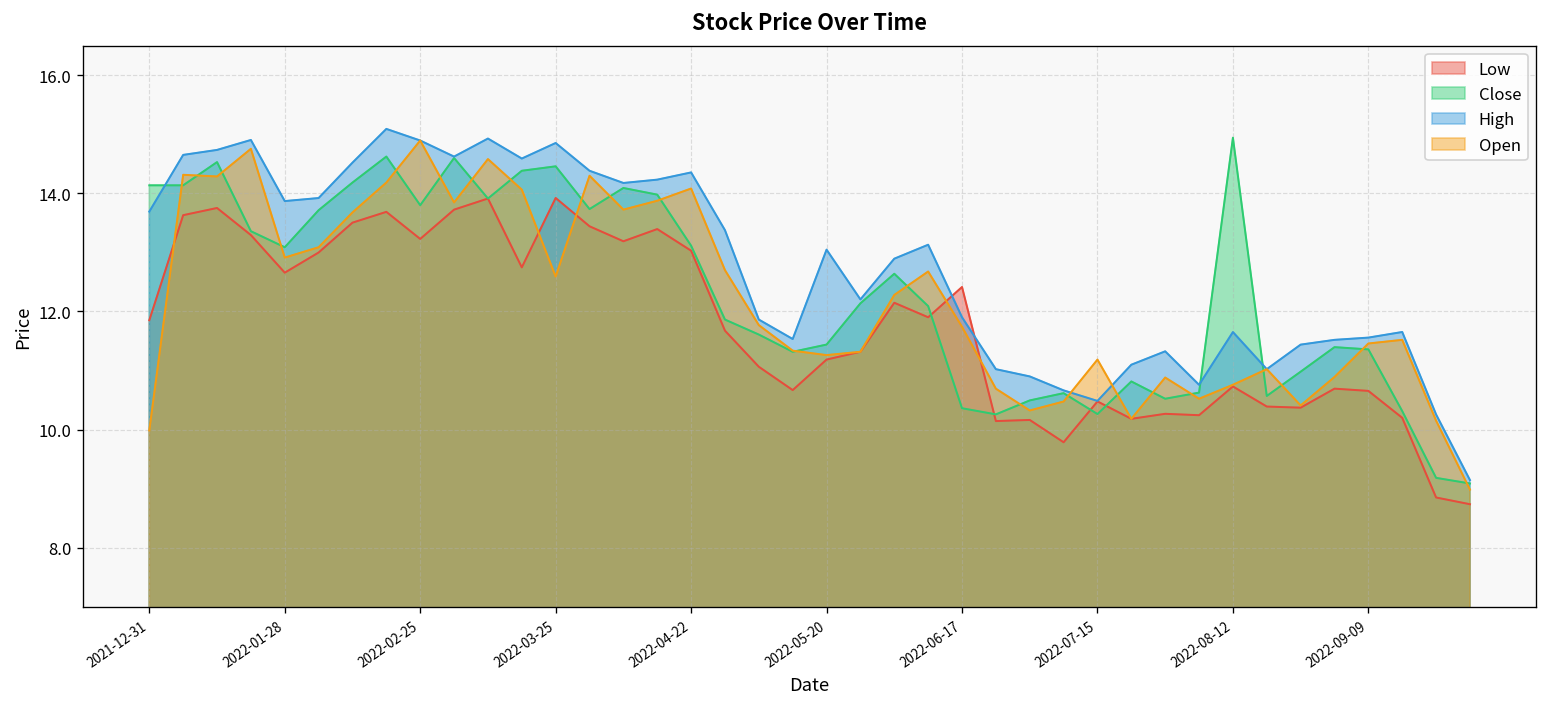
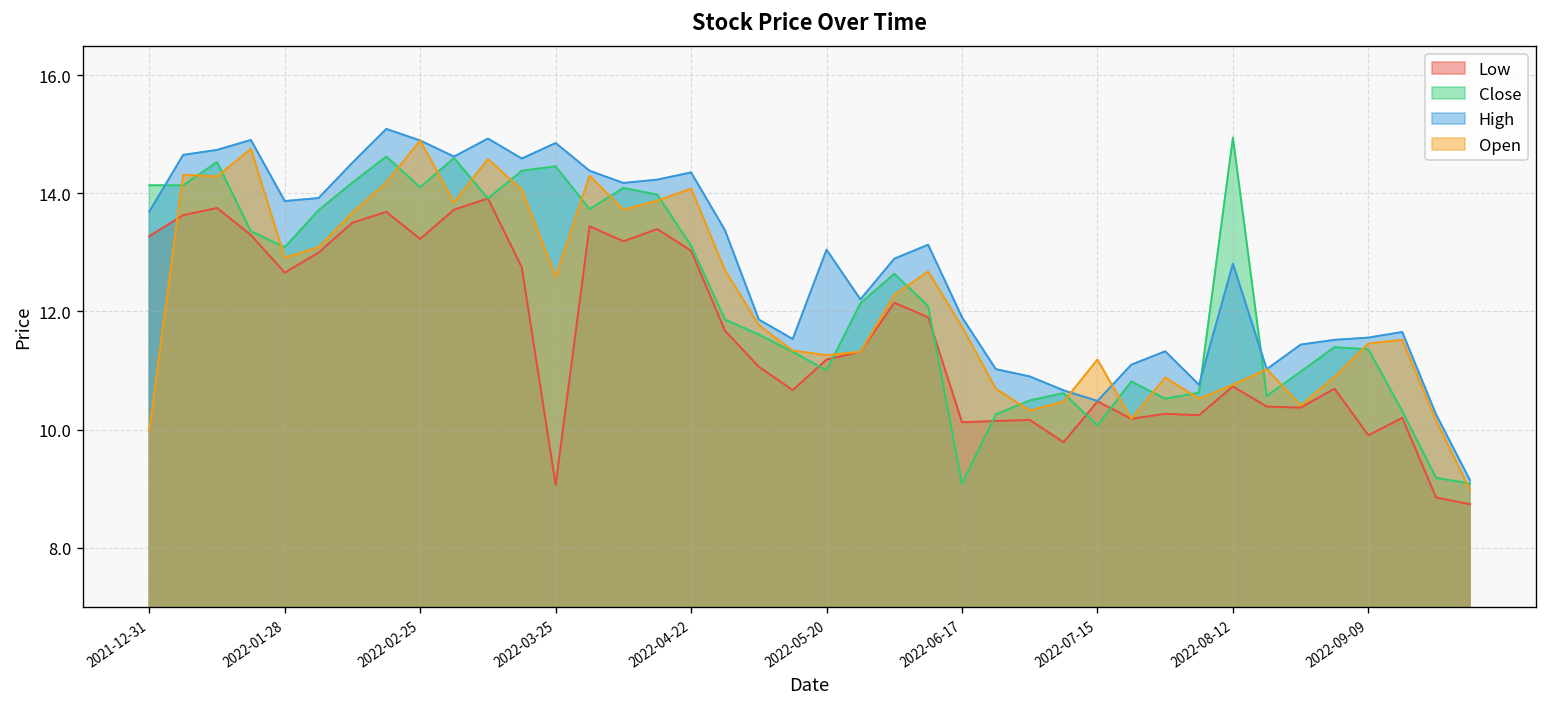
  {
    "Low": {
-     "2021-12-31": 11.9,
+     "2021-12-31": 13.3,
      "2022-01-28": 12.7,
      "2022-02-25": 13.2,
-     "2022-03-25": 13.9,
+     "2022-03-25": 9.1,
      "2022-04-22": 13.0,
      "2022-05-20": 11.2,
-     "2022-06-17": 12.4,
-     "2022-09-09": 10.7
+     "2022-06-17": 10.1,
+     "2022-09-09": 9.9
    },
    "Close": {
      "2021-12-31": 14.1,
      "2022-01-28": 13.1,
-     "2022-02-25": 13.8,
+     "2022-02-25": 14.1,
      "2022-03-25": 14.5,
      "2022-04-22": 13.1,
-     "2022-05-20": 11.4,
-     "2022-06-17": 10.4,
-     "2022-07-15": 10.3,
+     "2022-05-20": 11.0,
+     "2022-06-17": 9.1,
+     "2022-07-15": 10.1,
      "2022-08-12": 14.9,
      "2022-09-09": 11.4
    },
    "High": {
      "2021-12-31": 13.7,
      "2022-01-28": 13.9,
      "2022-03-25": 14.9,
      "2022-04-22": 14.4,
      "2022-05-20": 13.0,
      "2022-06-17": 11.9,
-     "2022-08-12": 11.7,
+     "2022-08-12": 12.8,
      "2022-09-09": 11.6
    },
    "Open": {
      "2021-12-31": 10.0,
      "2022-01-28": 12.9,
      "2022-03-25": 12.6,
      "2022-04-22": 14.1,
      "2022-05-20": 11.3,
      "2022-06-17": 11.7,
      "2022-07-15": 11.2,
      "2022-09-09": 11.5
    }
  }
